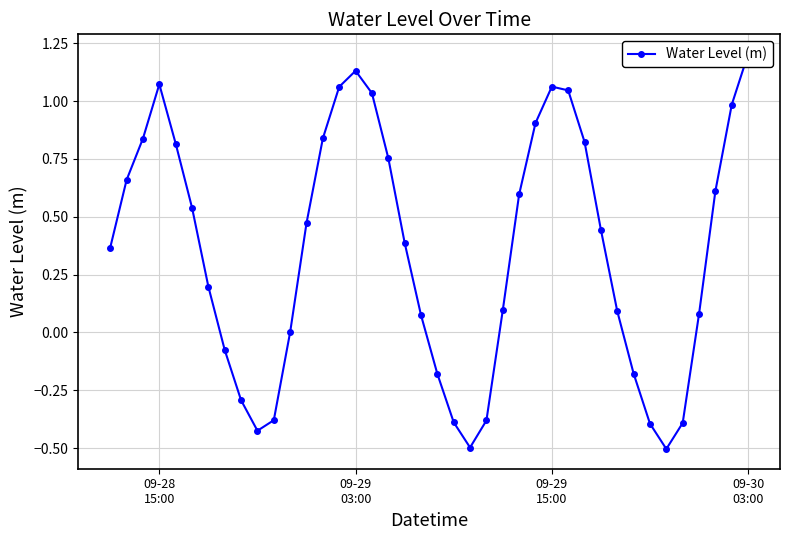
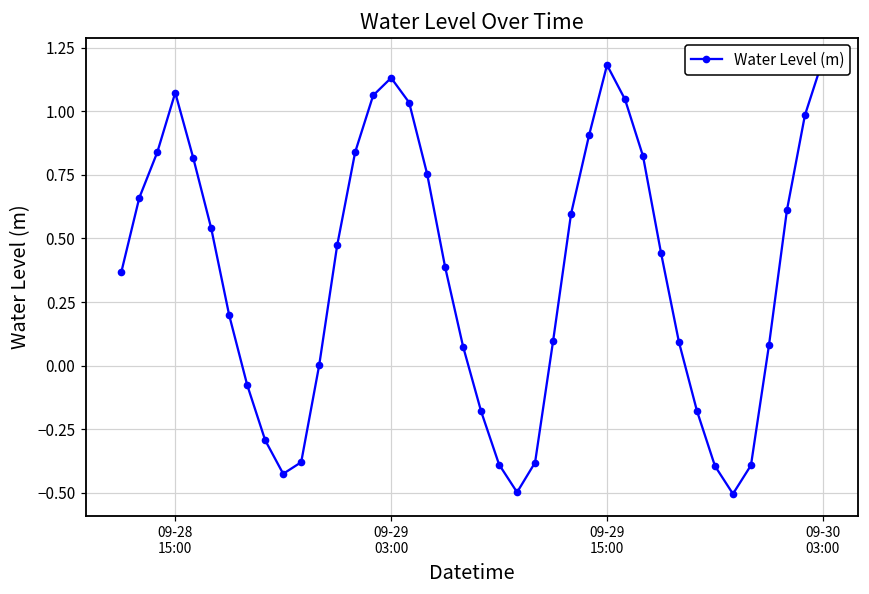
  {
    "09-28 15:00": 1.07,
    "09-29 03:00": 1.13,
-   "09-29 15:00": 1.06
+   "09-29 15:00": 1.18
  }
